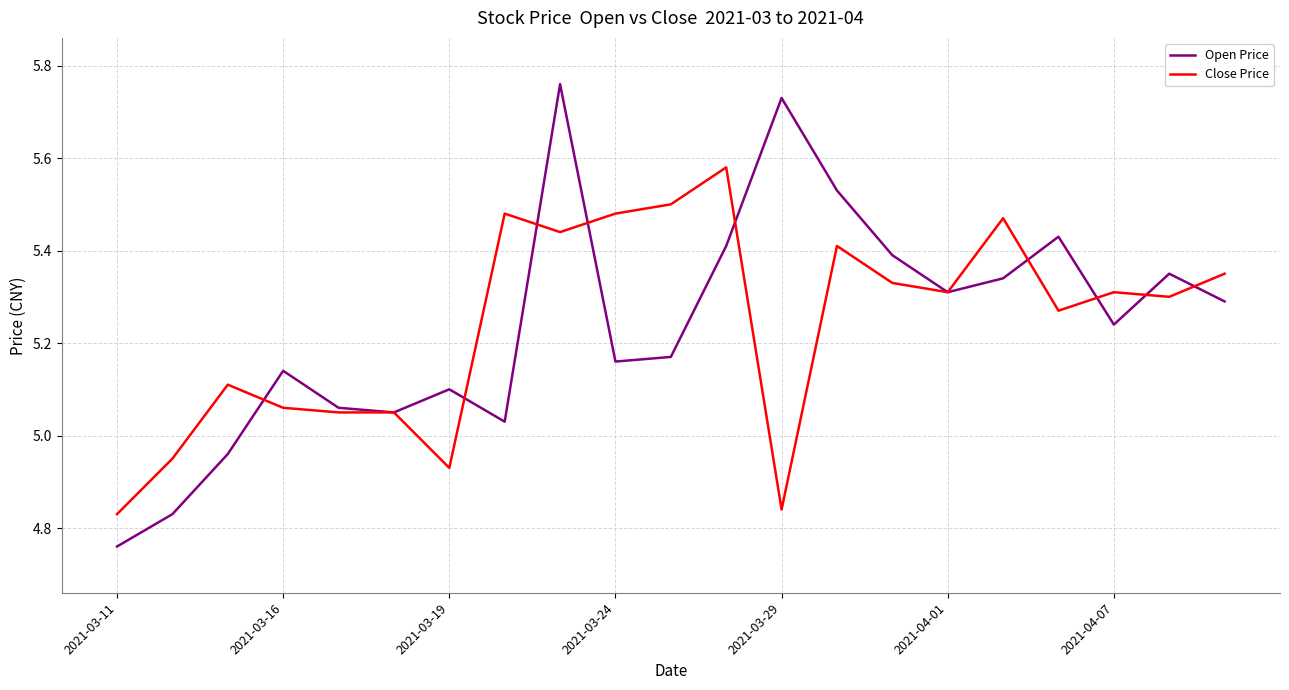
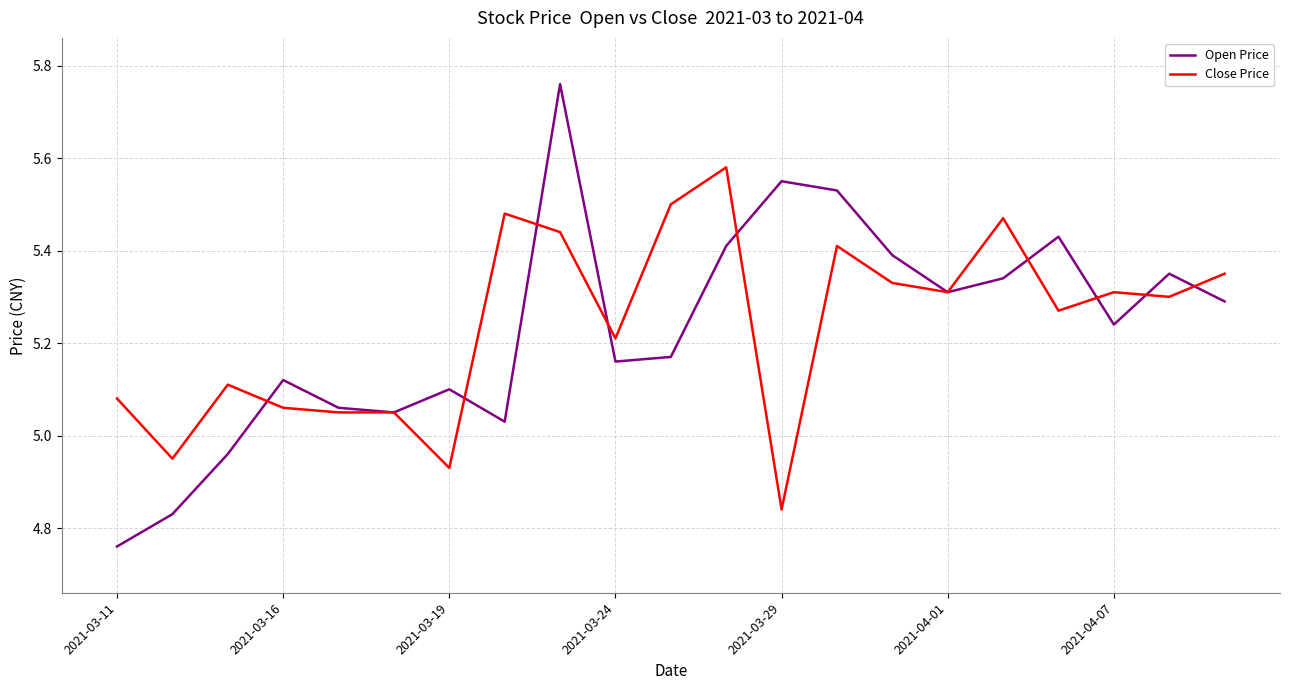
  {
    "Open Price": {
      "2021-03-11": 4.76,
-     "2021-03-16": 5.14,
+     "2021-03-16": 5.12,
      "2021-03-19": 5.10,
      "2021-03-24": 5.16,
-     "2021-03-29": 5.73,
+     "2021-03-29": 5.55,
      "2021-04-07": 5.24
    },
    "Close Price": {
-     "2021-03-11": 4.83,
+     "2021-03-11": 5.08,
      "2021-03-16": 5.06,
      "2021-03-19": 4.93,
-     "2021-03-24": 5.48,
+     "2021-03-24": 5.21,
      "2021-03-29": 4.84,
      "2021-04-07": 5.31
    }
  }
